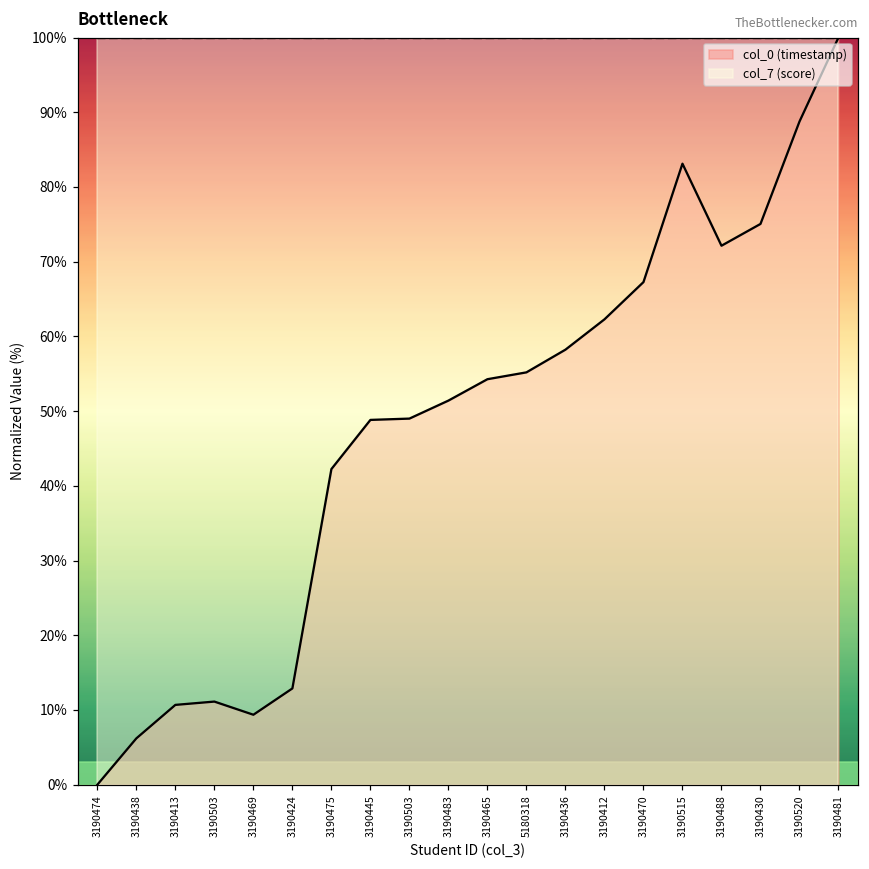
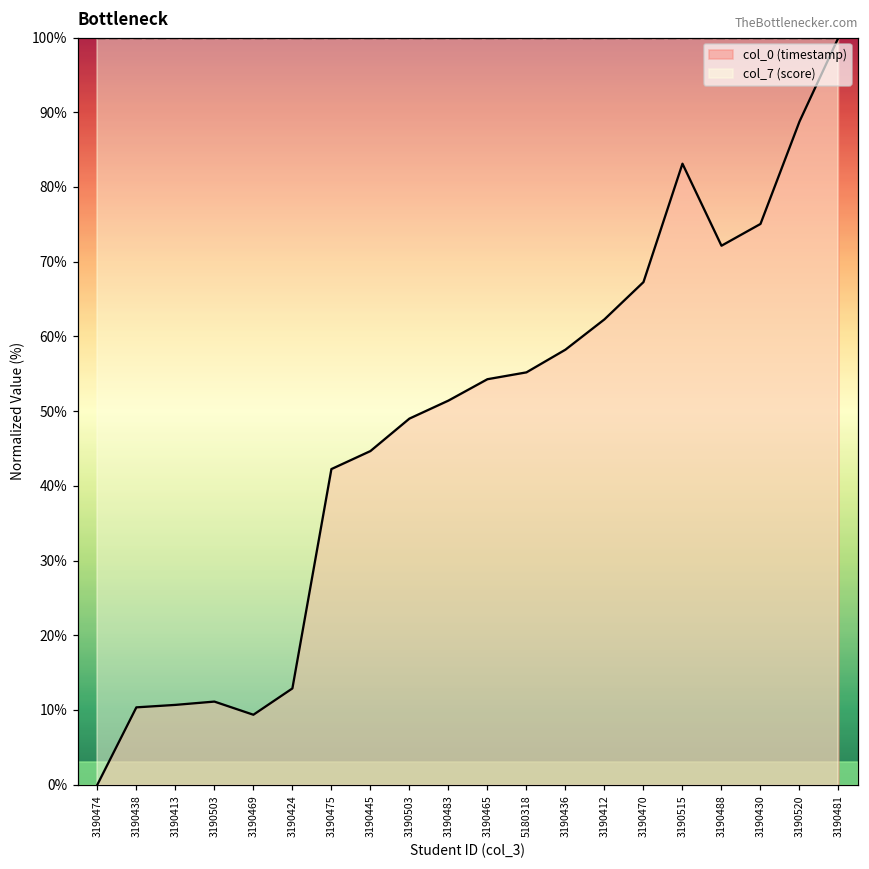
  {
    "col_0 (timestamp)": {
-     "3190438": "6%",
+     "3190438": "10%",
      "3190413": "11%",
      "3190469": "9%",
      "3190424": "13%",
      "3190475": "42%",
-     "3190445": "49%",
+     "3190445": "45%",
      "3190483": "51%",
      "3190465": "54%",
      "5180318": "55%",
      "3190436": "58%",
      "3190412": "62%",
      "3190470": "67%",
      "3190515": "83%",
      "3190488": "72%",
      "3190430": "75%",
      "3190520": "89%"
    },
    "col_7 (score)": {
      "3190474": "100%",
      "3190438": "100%",
      "3190413": "100%",
      "3190469": "100%",
      "3190424": "100%",
      "3190475": "100%",
      "3190445": "100%",
      "3190483": "100%",
      "3190465": "100%",
      "5180318": "100%",
      "3190436": "100%",
      "3190412": "100%",
      "3190470": "100%",
      "3190515": "100%",
      "3190488": "100%",
      "3190430": "100%",
      "3190520": "100%"
    }
  }
